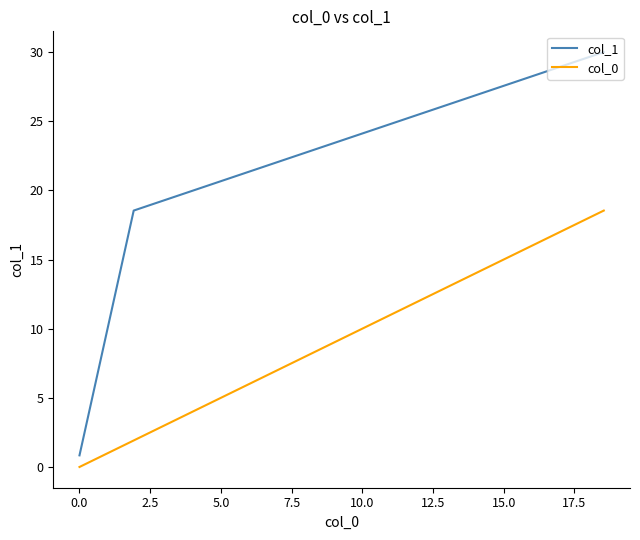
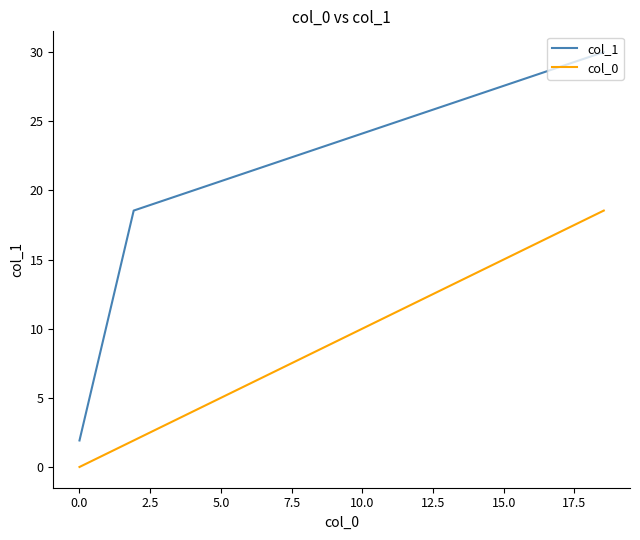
  {
    "col_1": {
-     "0.0": 0.8
+     "0.0": 1.9
    },
    "col_0": {
      "0.0": 0.0
    }
  }
